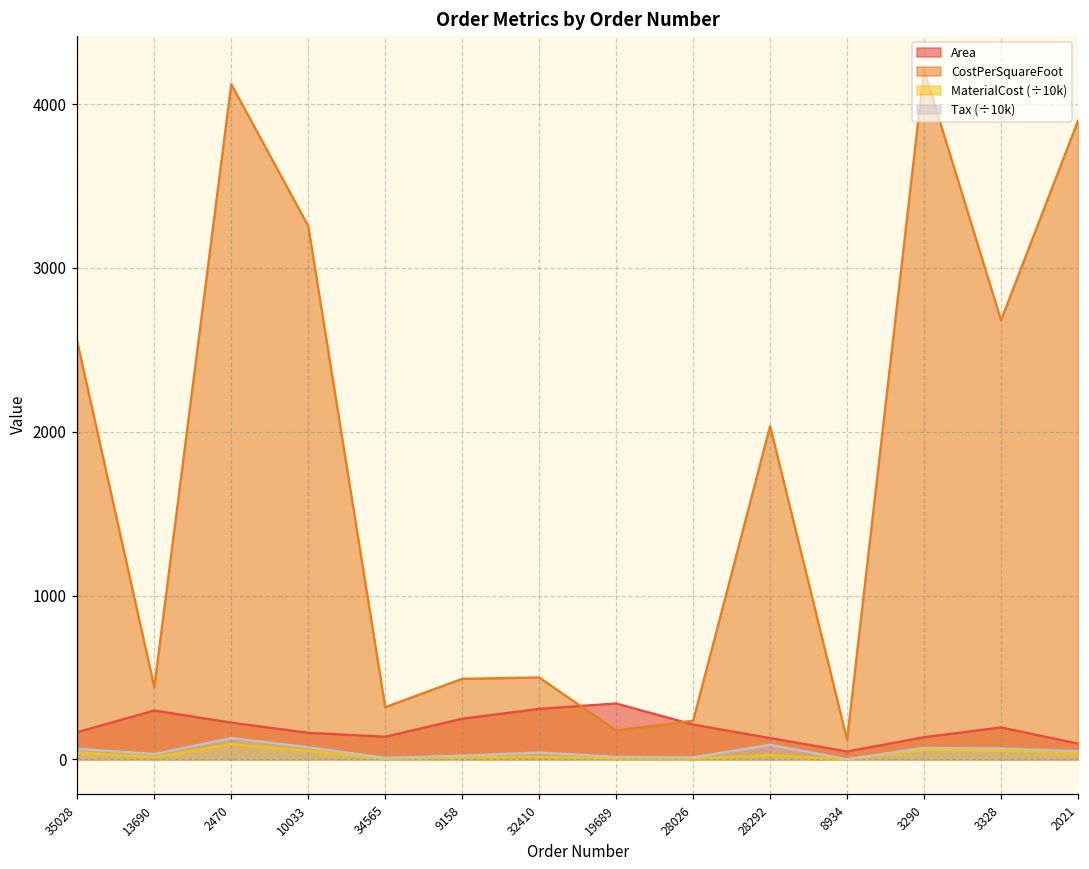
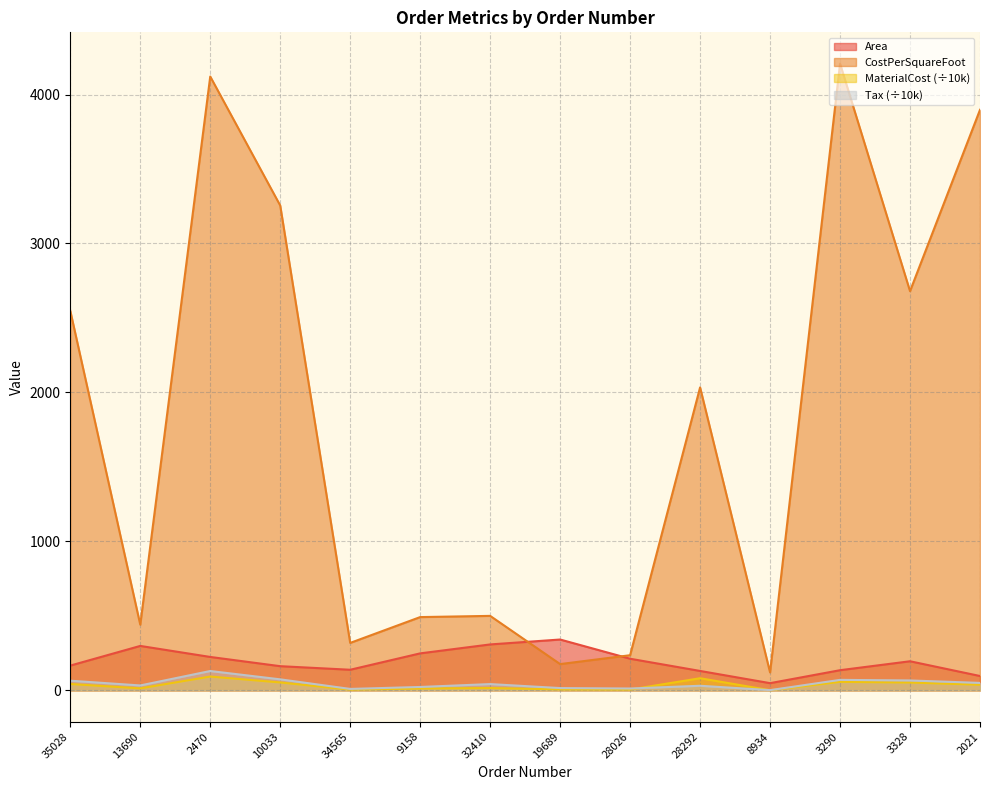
  {
    "MaterialCost (÷10k)": {
      "35028": 40,
      "13690": 10,
      "2470": 90,
      "10033": 50,
      "32410": 20,
-     "28292": 30
+     "28292": 80
    },
    "Tax (÷10k)": {
      "35028": 60,
      "13690": 30,
      "2470": 130,
      "10033": 70,
      "32410": 40,
-     "28292": 90
+     "28292": 30
    }
  }
